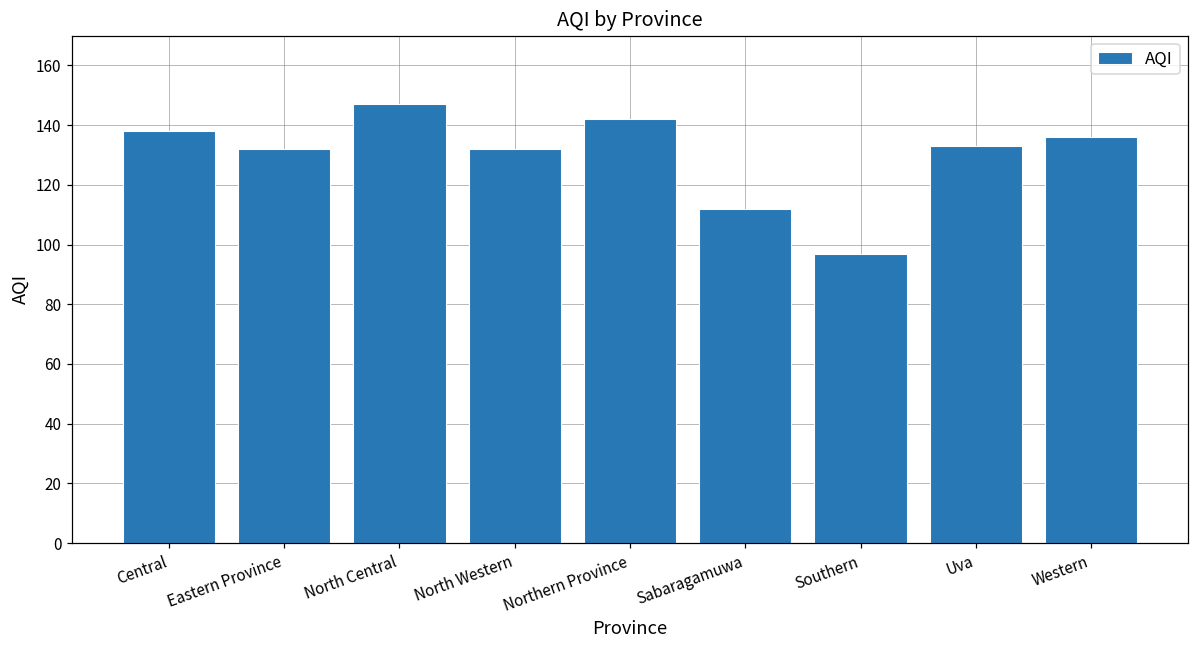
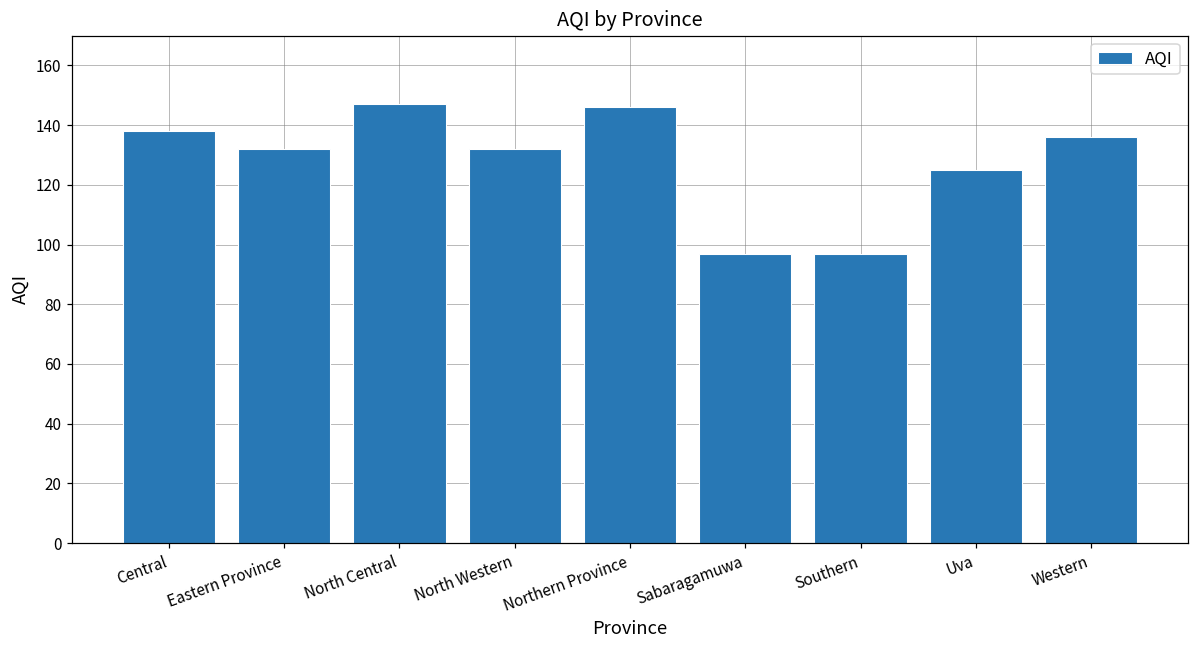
  {
    "Central": 138,
    "Eastern Province": 132,
    "North Central": 147,
    "North Western": 132,
-   "Northern Province": 142,
-   "Sabaragamuwa": 112,
+   "Northern Province": 146,
+   "Sabaragamuwa": 97,
    "Southern": 97,
-   "Uva": 133,
+   "Uva": 125,
    "Western": 136
  }
